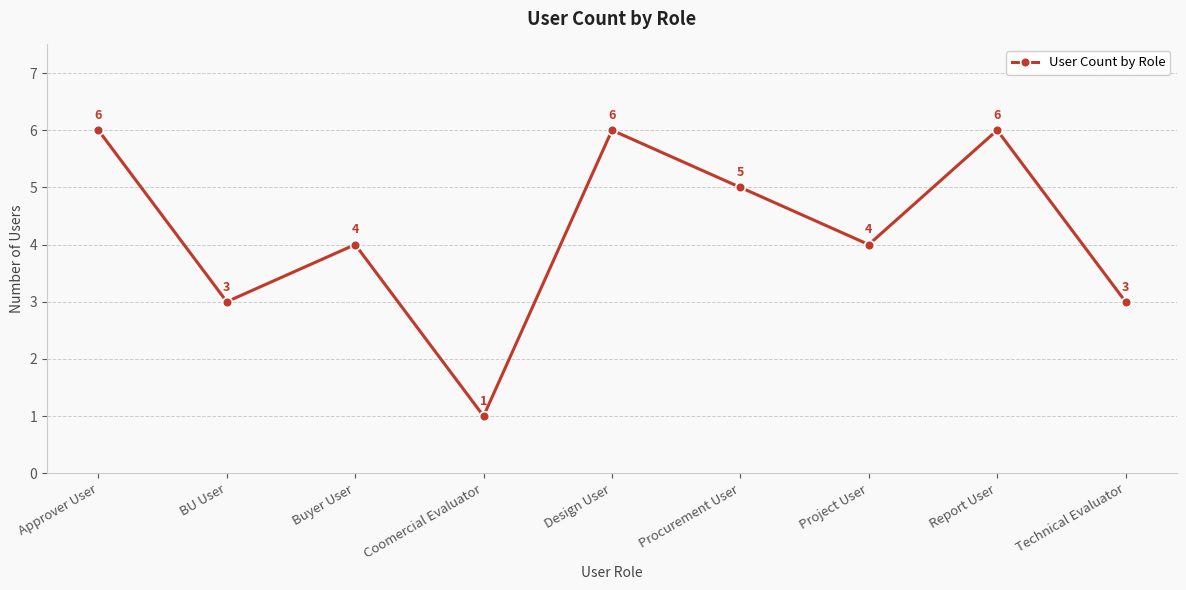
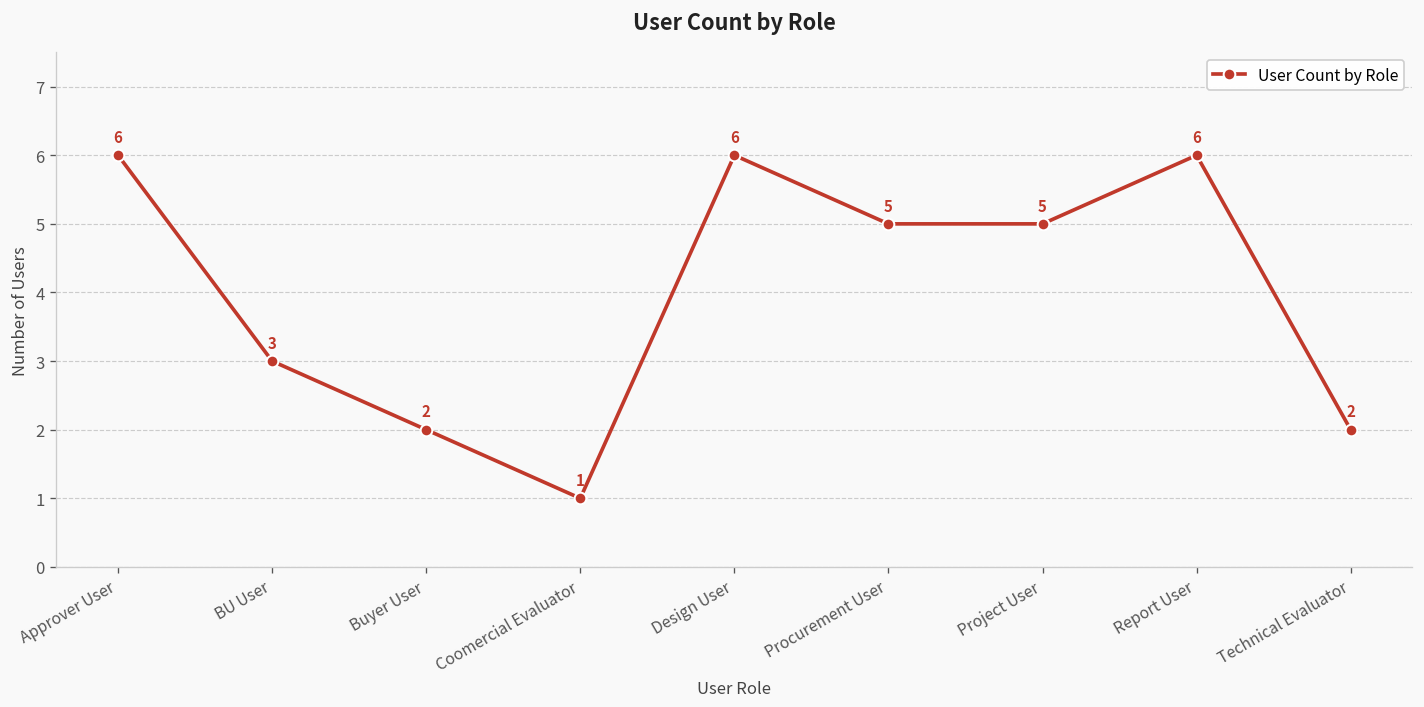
  {
    "Approver User": 6,
    "BU User": 3,
-   "Buyer User": 4,
+   "Buyer User": 2,
    "Coomercial Evaluator": 1,
    "Design User": 6,
    "Procurement User": 5,
-   "Project User": 4,
+   "Project User": 5,
    "Report User": 6,
-   "Technical Evaluator": 3
+   "Technical Evaluator": 2
  }
